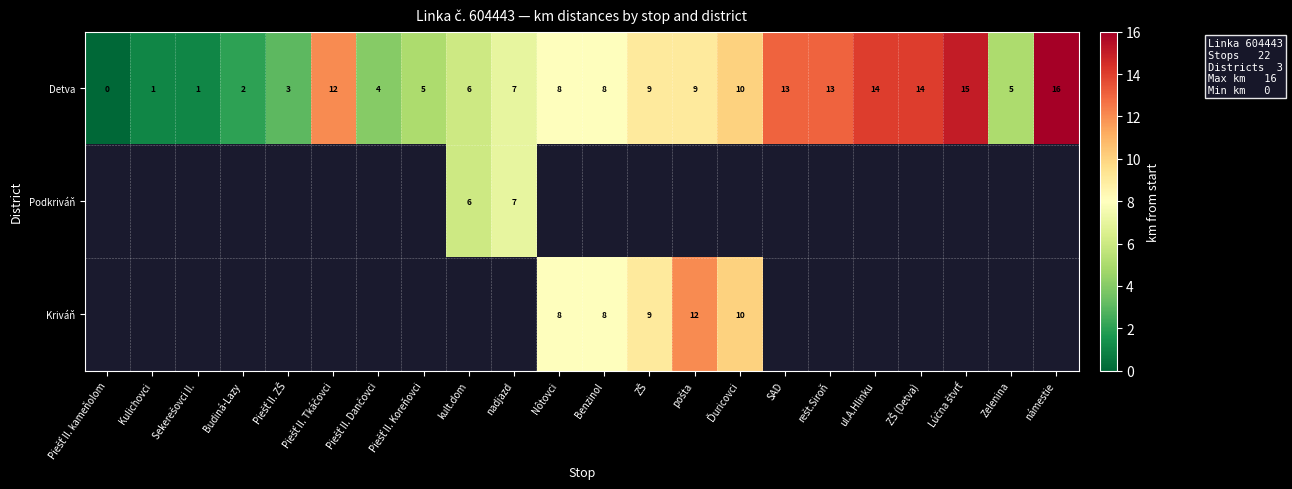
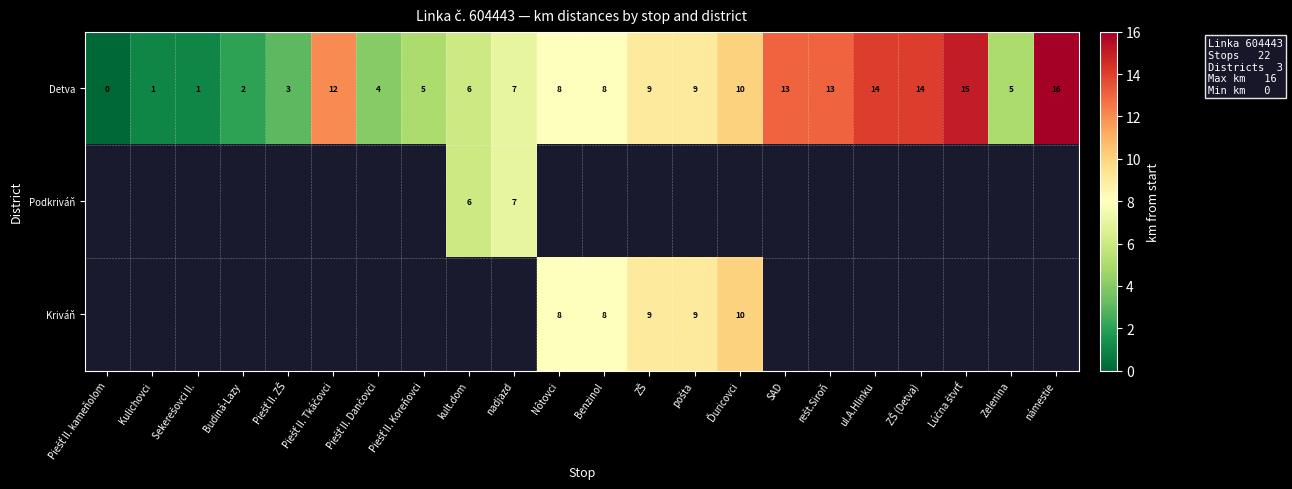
  {
    "Detva": {
      "Piešť II. kameňolom": 0,
      "Kulichovci": 1,
      "Sekerešovci II.": 1,
      "Budiná-Lazy": 2,
      "Piešť II. ZŠ": 3,
      "Piešť II. Tkáčovci": 12,
      "Piešť II. Dančovci": 4,
      "Piešť II. Koreňovci": 5,
      "kult.dom": 6,
      "nadjazd": 7,
      "Nôtovci": 8,
      "Benzinol": 8,
      "ZŠ": 9,
      "pošta": 9,
      "Ďuricovci": 10,
      "SAD": 13,
      "rešt.Siroň": 13,
      "ul.A.Hlinku": 14,
      "ZŠ (Detva)": 14,
      "Lúčna štvrť": 15,
      "Zelenina": 5,
      "námestie": 16
    },
    "Podkriváň": {
      "kult.dom": 6,
      "nadjazd": 7
    },
    "Kriváň": {
      "Nôtovci": 8,
      "Benzinol": 8,
      "ZŠ": 9,
-     "pošta": 12,
+     "pošta": 9,
      "Ďuricovci": 10
    }
  }
